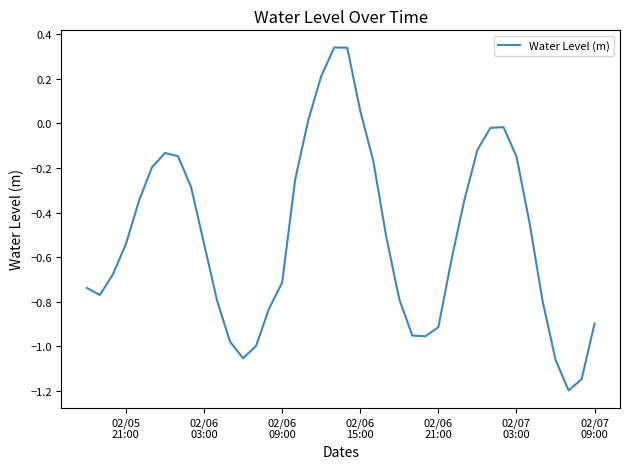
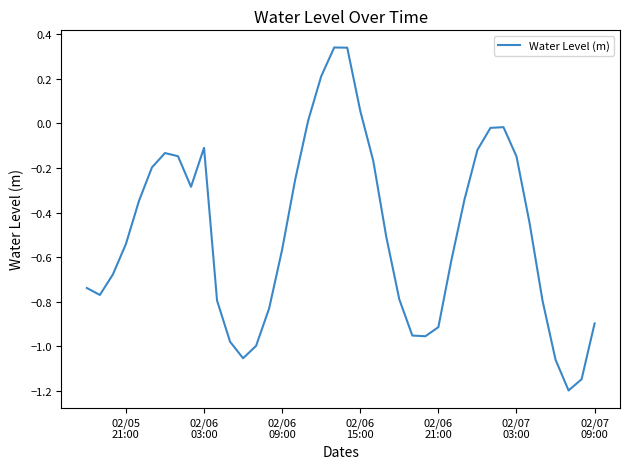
  {
    "02/05 21:00": -0.54,
-   "02/06 03:00": -0.54,
-   "02/06 09:00": -0.71,
+   "02/06 03:00": -0.11,
+   "02/06 09:00": -0.57,
    "02/06 15:00": 0.06,
    "02/06 21:00": -0.91,
    "02/07 03:00": -0.15,
    "02/07 09:00": -0.90
  }
